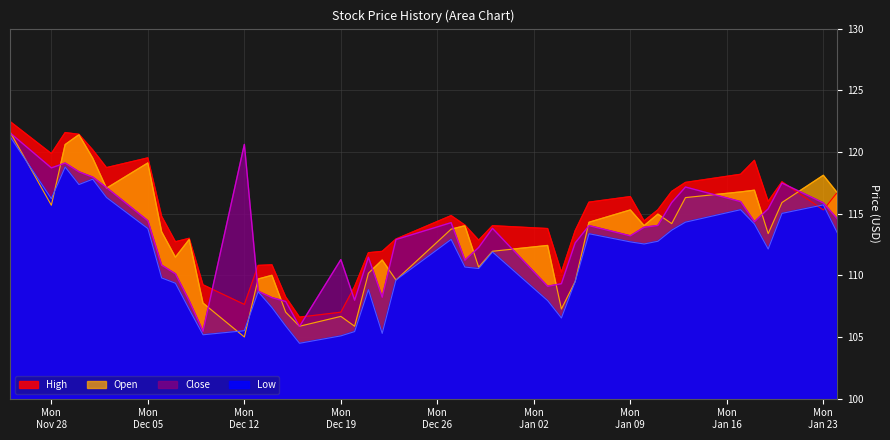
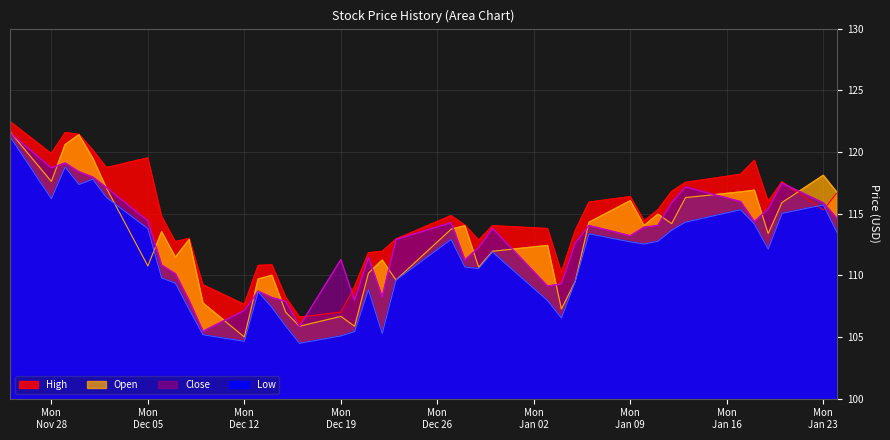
  {
    "High": {
      "Mon Nov 28": 119.9,
      "Mon Dec 05": 119.5,
      "Mon Dec 12": 107.6,
      "Mon Dec 19": 107.0,
      "Mon Jan 09": 116.4,
      "Mon Jan 23": 115.3
    },
    "Open": {
-     "Mon Nov 28": 115.7,
-     "Mon Dec 05": 119.1,
+     "Mon Nov 28": 117.6,
+     "Mon Dec 05": 110.8,
      "Mon Dec 12": 105.0,
      "Mon Dec 19": 106.7,
-     "Mon Jan 09": 115.3,
+     "Mon Jan 09": 116.1,
      "Mon Jan 23": 118.1
    },
    "Close": {
      "Mon Nov 28": 118.7,
      "Mon Dec 05": 114.4,
-     "Mon Dec 12": 120.6,
+     "Mon Dec 12": 107.2,
      "Mon Dec 19": 111.3,
      "Mon Jan 09": 113.2
    },
    "Low": {
      "Mon Nov 28": 116.2,
      "Mon Dec 05": 113.8,
-     "Mon Dec 12": 105.5,
+     "Mon Dec 12": 104.7,
      "Mon Dec 19": 105.1,
      "Mon Jan 09": 112.7
    }
  }
